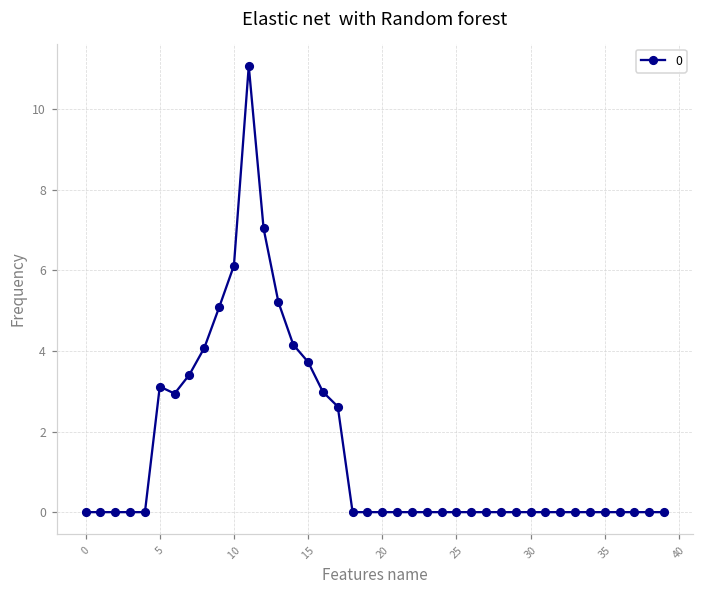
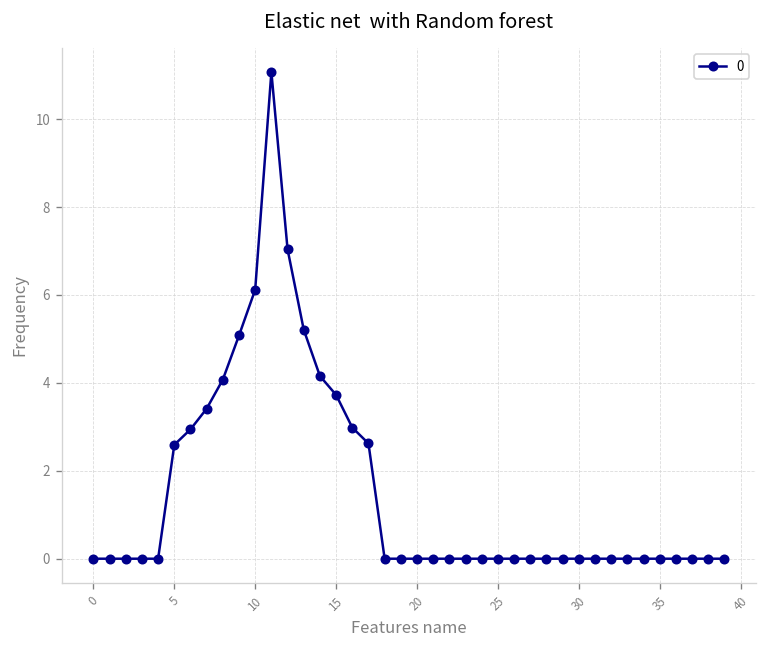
  {
    "0": 0.0,
-   "5": 3.1,
+   "5": 2.6,
    "10": 6.1,
    "15": 3.7,
    "20": 0.0,
    "25": 0.0,
    "30": 0.0,
    "35": 0.0
  }
